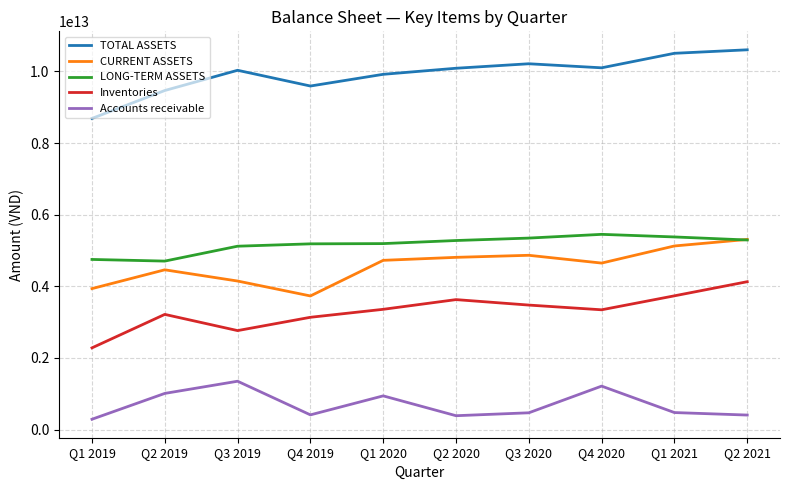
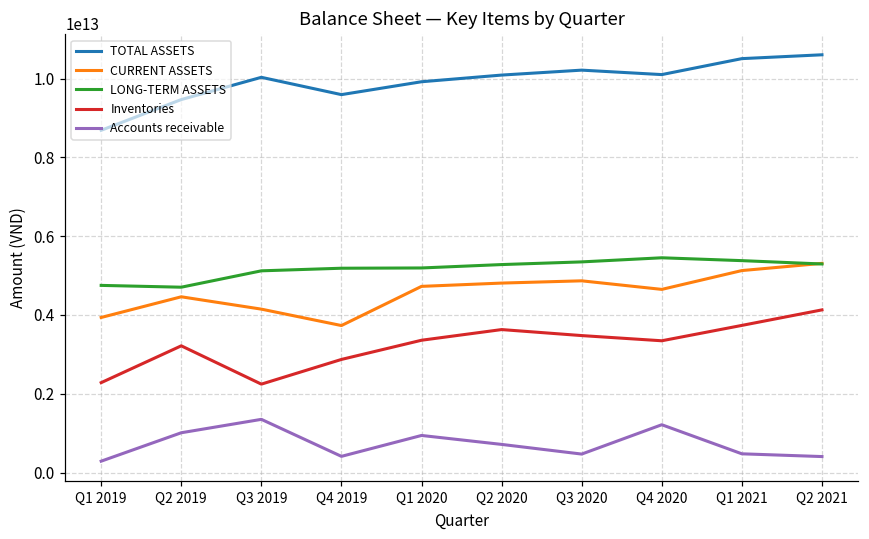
  {
    "TOTAL ASSETS": {
      "Q1 2019": 8700000000000,
      "Q3 2019": 10000000000000,
      "Q4 2019": 9600000000000,
      "Q1 2020": 9900000000000,
      "Q2 2020": 10100000000000,
      "Q3 2020": 10200000000000,
      "Q4 2020": 10100000000000,
      "Q1 2021": 10500000000000,
      "Q2 2021": 10600000000000
    },
    "CURRENT ASSETS": {
      "Q1 2019": 3900000000000,
      "Q2 2019": 4500000000000,
      "Q3 2019": 4100000000000,
      "Q4 2019": 3700000000000,
      "Q1 2020": 4700000000000,
      "Q2 2020": 4800000000000,
      "Q3 2020": 4900000000000,
      "Q4 2020": 4600000000000,
      "Q1 2021": 5100000000000
    },
    "LONG-TERM ASSETS": {
      "Q1 2019": 4800000000000,
      "Q2 2019": 4700000000000,
      "Q3 2019": 5100000000000,
      "Q4 2019": 5200000000000,
      "Q1 2020": 5200000000000,
      "Q2 2020": 5300000000000,
      "Q3 2020": 5300000000000,
      "Q4 2020": 5500000000000,
      "Q1 2021": 5400000000000
    },
    "Inventories": {
      "Q1 2019": 2300000000000,
      "Q2 2019": 3200000000000,
-     "Q3 2019": 2800000000000,
-     "Q4 2019": 3100000000000,
+     "Q3 2019": 2200000000000,
+     "Q4 2019": 2900000000000,
      "Q1 2020": 3400000000000,
      "Q2 2020": 3600000000000,
      "Q3 2020": 3500000000000,
      "Q4 2020": 3300000000000,
      "Q1 2021": 3700000000000,
      "Q2 2021": 4100000000000
    },
    "Accounts receivable": {
      "Q1 2019": 300000000000,
      "Q2 2019": 1000000000000,
      "Q3 2019": 1400000000000,
      "Q4 2019": 400000000000,
      "Q1 2020": 900000000000,
-     "Q2 2020": 400000000000,
+     "Q2 2020": 700000000000,
      "Q3 2020": 500000000000,
      "Q4 2020": 1200000000000,
      "Q1 2021": 500000000000,
      "Q2 2021": 400000000000
    }
  }
